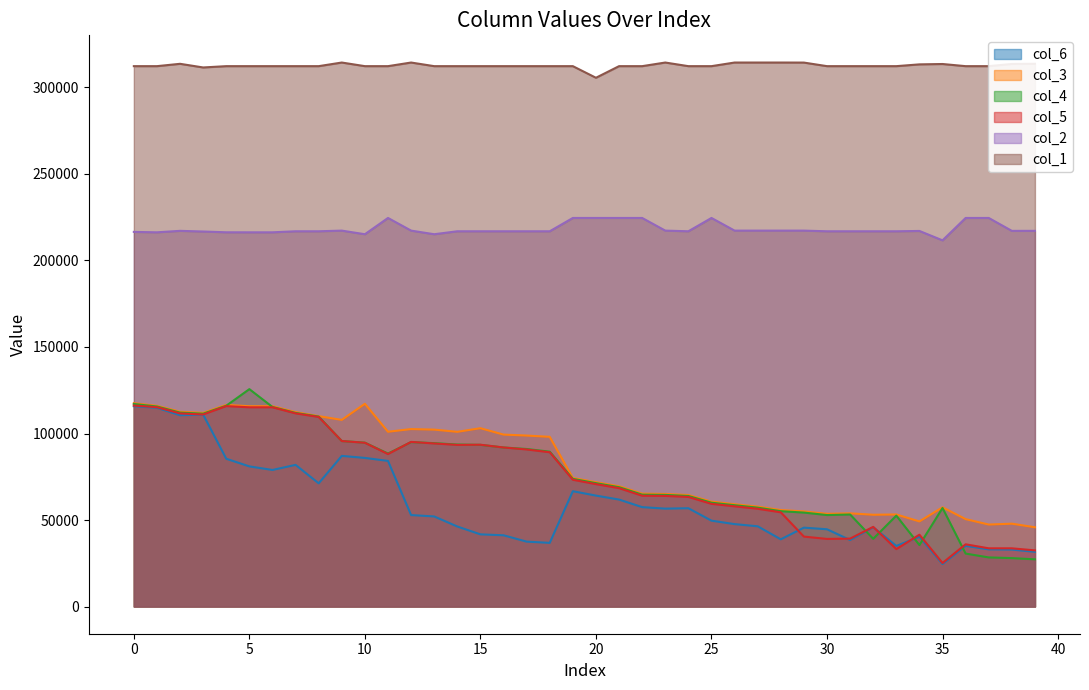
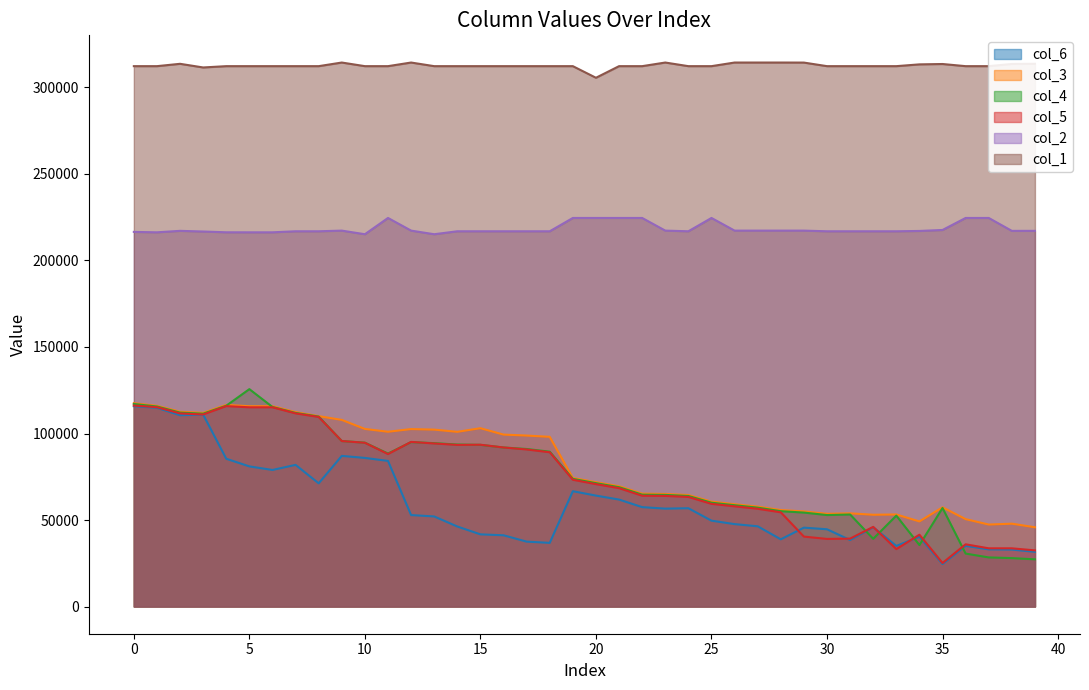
  {
    "col_6": {
      "5": 81000,
      "10": 86000,
      "15": 42000,
      "20": 64000,
      "25": 50000,
      "30": 45000
    },
    "col_3": {
-     "10": 117000,
+     "10": 103000,
      "15": 103000
    },
    "col_4": {
      "5": 126000
    },
    "col_5": {
      "30": 39000
    },
    "col_2": {
      "0": 217000,
      "5": 216000,
      "10": 215000,
      "15": 217000,
      "20": 225000,
      "25": 225000,
      "30": 217000,
-     "35": 212000
+     "35": 218000
    },
    "col_1": {
      "0": 312000,
      "5": 312000,
      "10": 312000,
      "15": 312000,
      "20": 306000,
      "25": 312000,
      "30": 312000,
      "35": 314000
    }
  }
